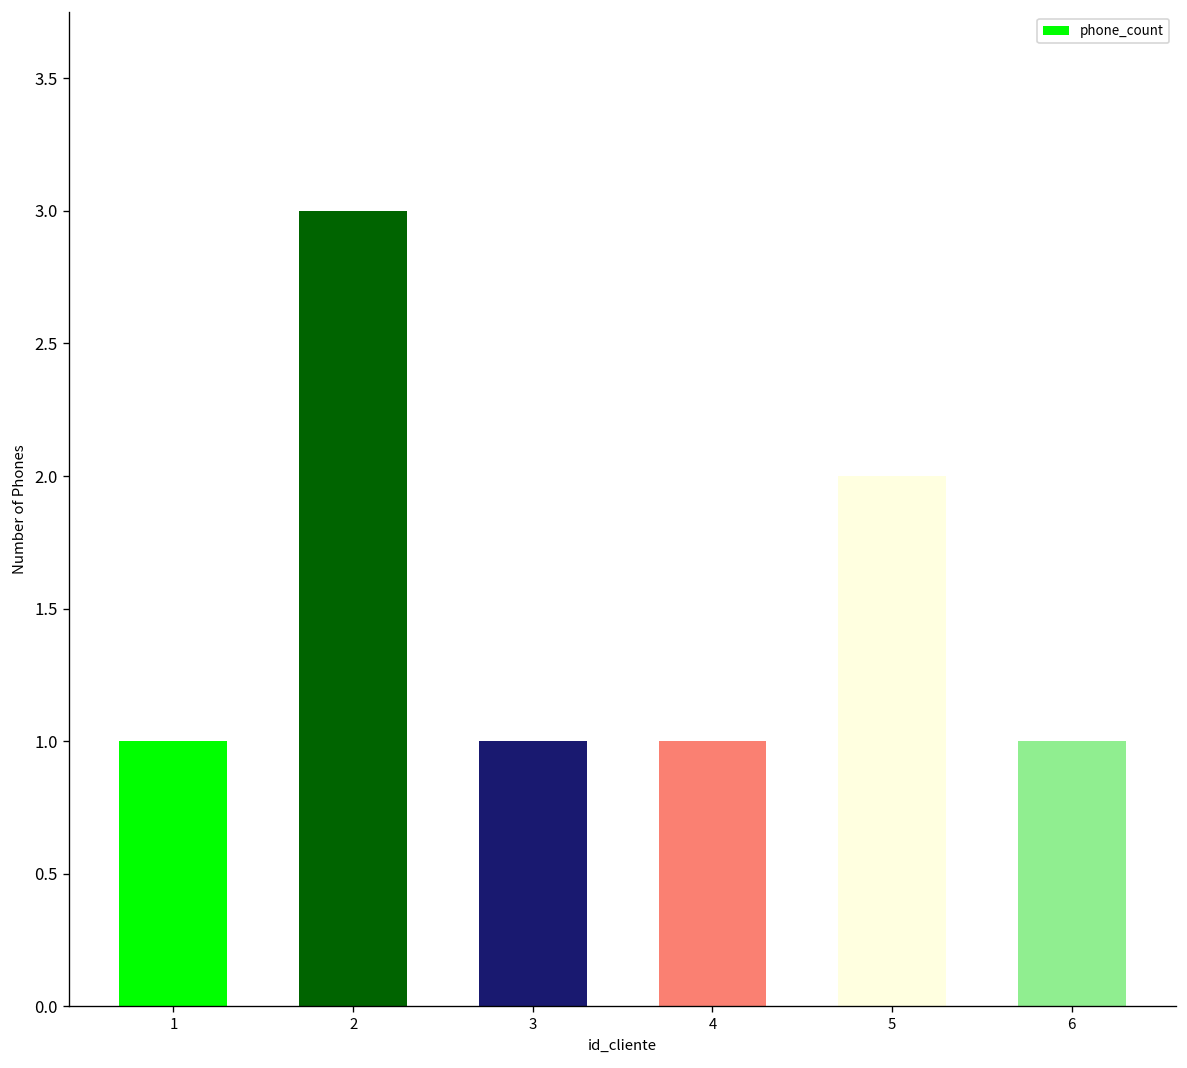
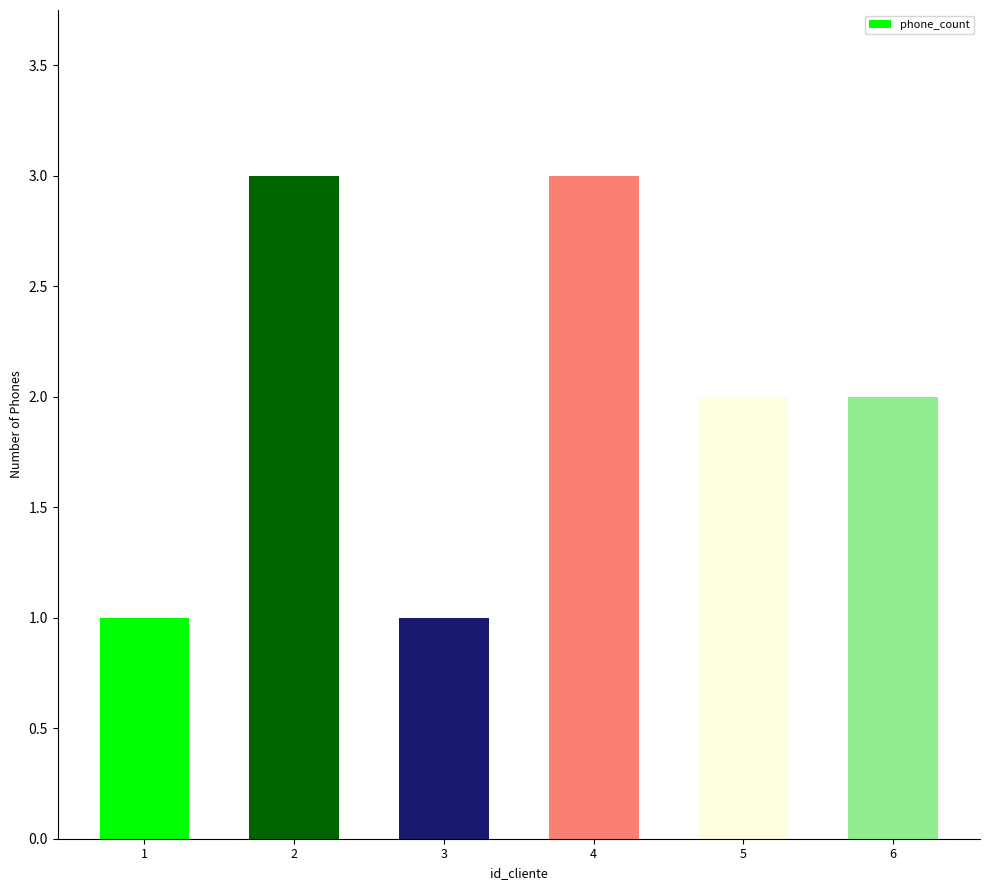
  {
    "1": 1,
    "2": 3,
    "3": 1,
-   "4": 1,
+   "4": 3,
    "5": 2,
-   "6": 1
+   "6": 2
  }
